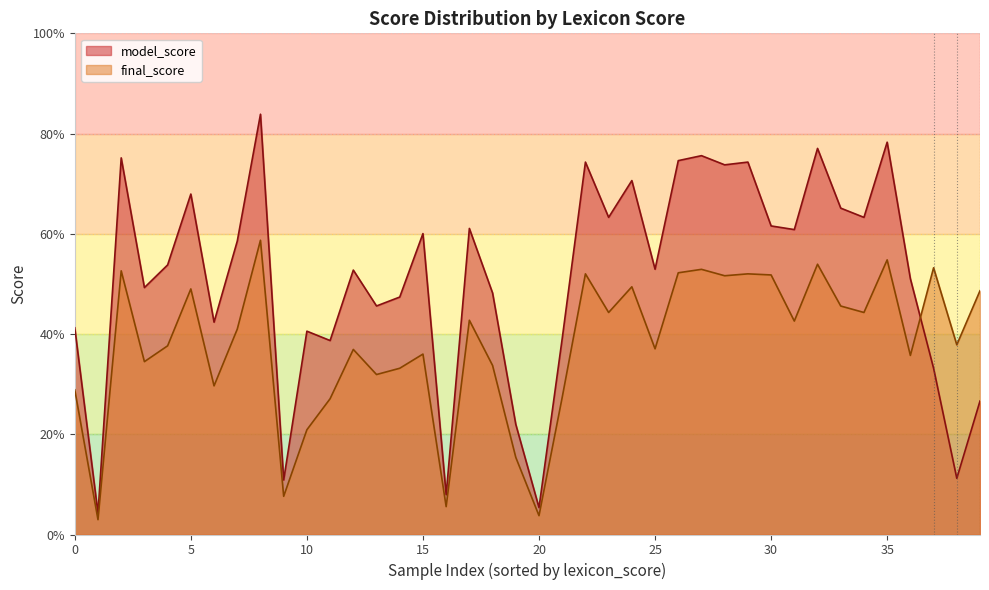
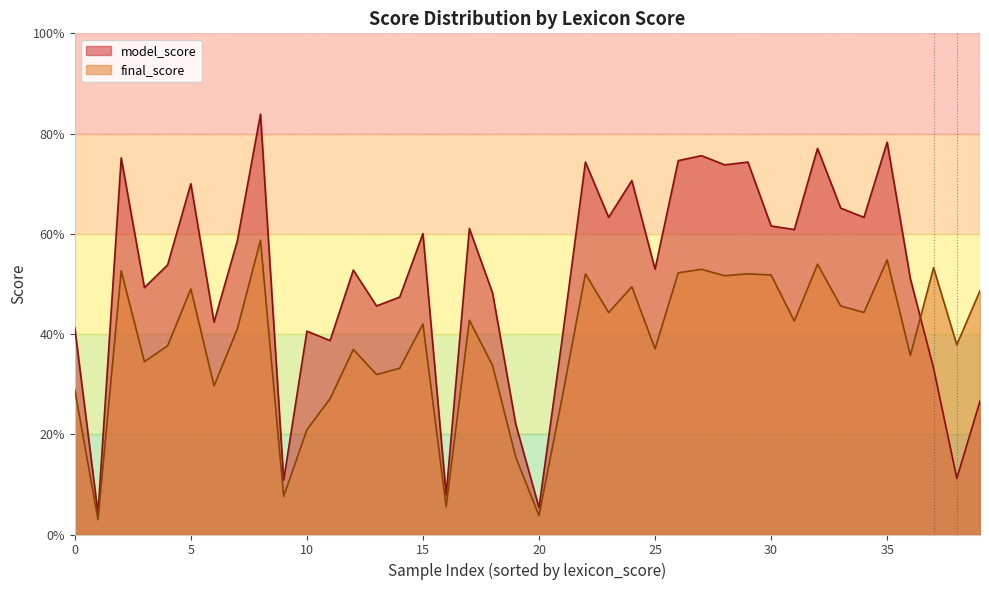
  {
    "model_score": {
      "0": "41%",
-     "5": "68%",
+     "5": "70%",
      "10": "41%",
      "15": "60%",
      "20": "5%",
      "25": "53%",
      "30": "62%",
      "35": "78%"
    },
    "final_score": {
      "0": "29%",
      "5": "49%",
      "10": "21%",
-     "15": "36%",
+     "15": "42%",
      "20": "4%",
      "25": "37%",
      "30": "52%",
      "35": "55%"
    }
  }
